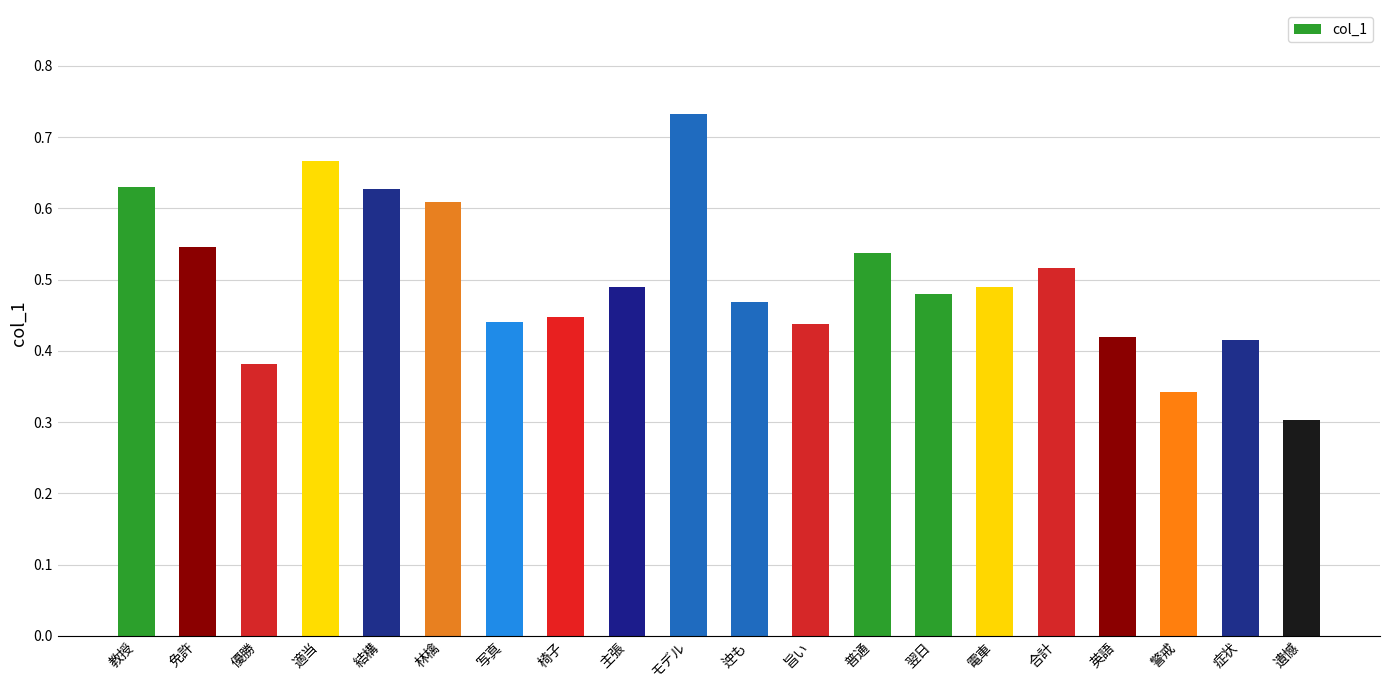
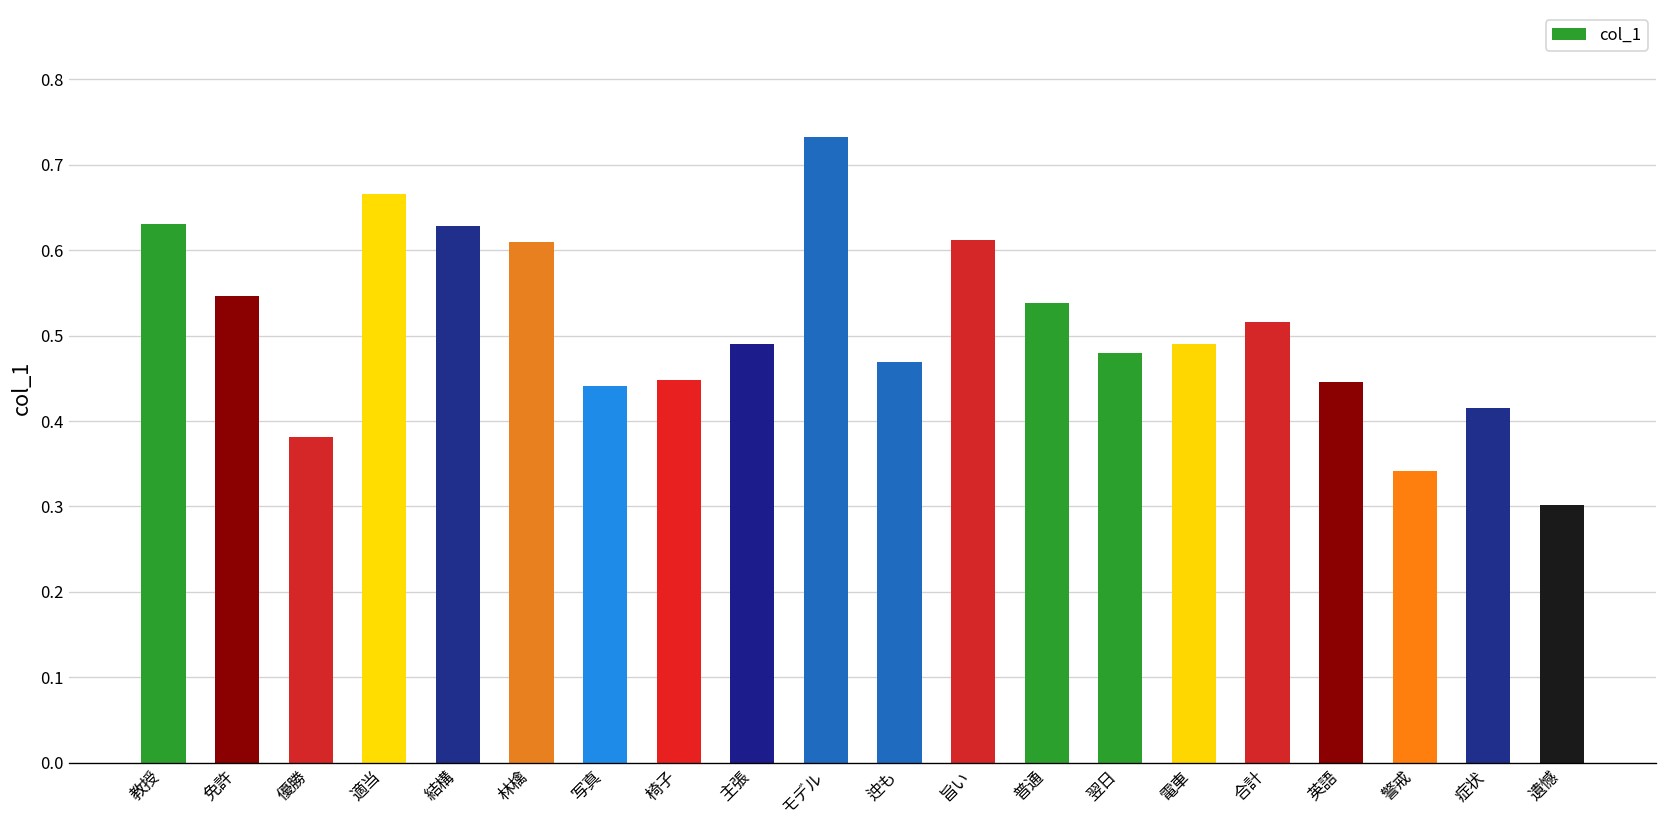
  {
    "教授": 0.63,
    "免許": 0.55,
    "優勝": 0.38,
    "適当": 0.67,
    "結構": 0.63,
    "林檎": 0.61,
    "写真": 0.44,
    "椅子": 0.45,
    "主張": 0.49,
    "モデル": 0.73,
    "迚も": 0.47,
-   "旨い": 0.44,
+   "旨い": 0.61,
    "普通": 0.54,
    "翌日": 0.48,
    "電車": 0.49,
    "合計": 0.52,
-   "英語": 0.42,
+   "英語": 0.45,
    "警戒": 0.34,
    "症状": 0.42,
    "遺憾": 0.30
  }
